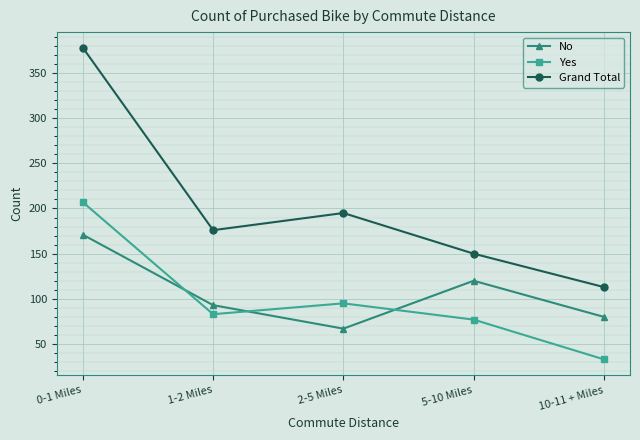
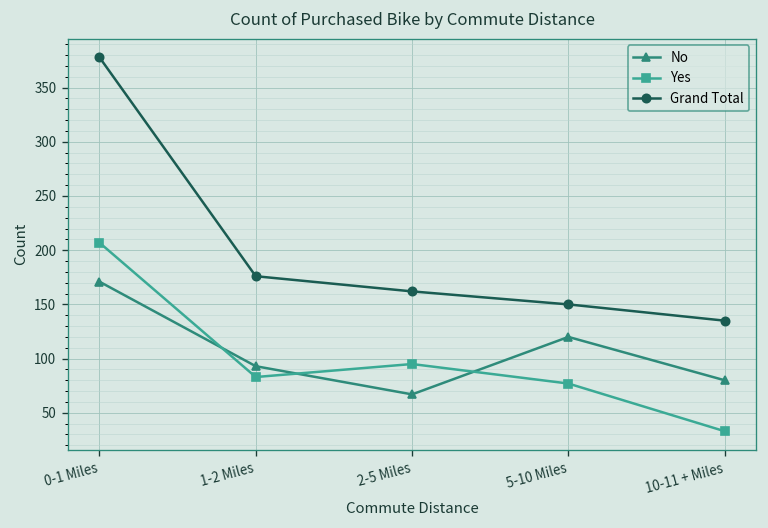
  {
    "Grand Total": {
      "0-1 Miles": 380,
      "1-2 Miles": 180,
-     "2-5 Miles": 200,
+     "2-5 Miles": 160,
      "5-10 Miles": 150,
-     "10-11 + Miles": 110
+     "10-11 + Miles": 140
    }
  }
